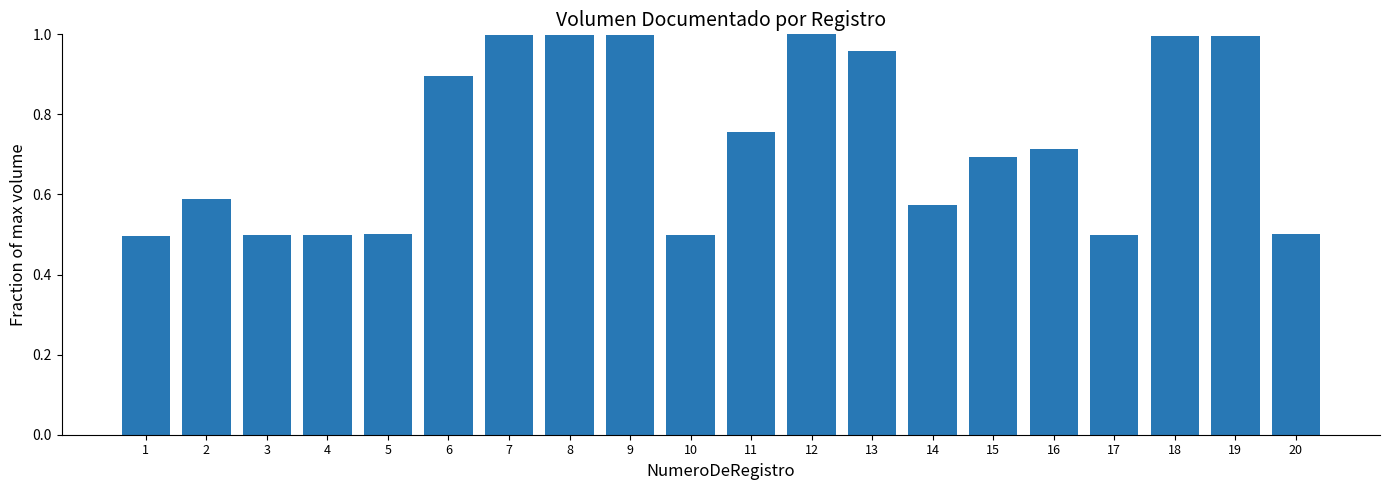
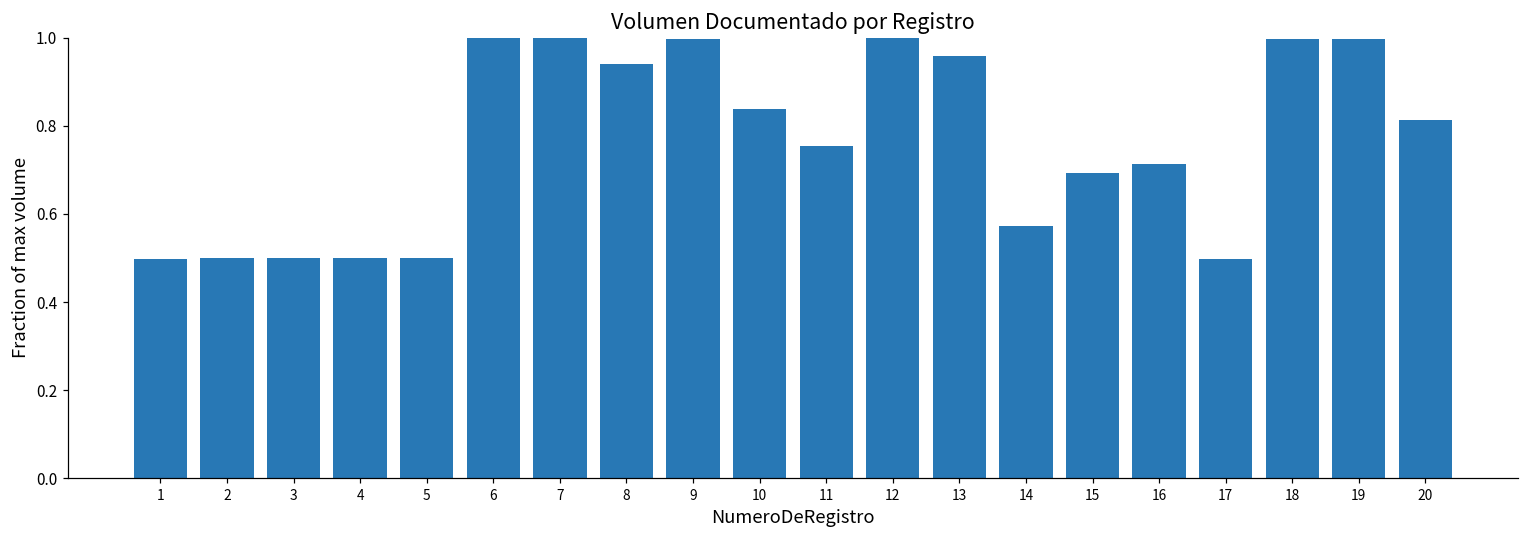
  {
    "1": 0.50,
-   "2": 0.59,
+   "2": 0.50,
    "3": 0.50,
    "4": 0.50,
    "5": 0.50,
-   "6": 0.89,
+   "6": 1.00,
    "7": 1.00,
-   "8": 1.00,
+   "8": 0.94,
    "9": 1.00,
-   "10": 0.50,
+   "10": 0.84,
    "11": 0.76,
    "12": 1.00,
    "13": 0.96,
    "14": 0.57,
    "15": 0.69,
    "16": 0.71,
    "17": 0.50,
    "18": 1.00,
    "19": 1.00,
-   "20": 0.50
+   "20": 0.81
  }
